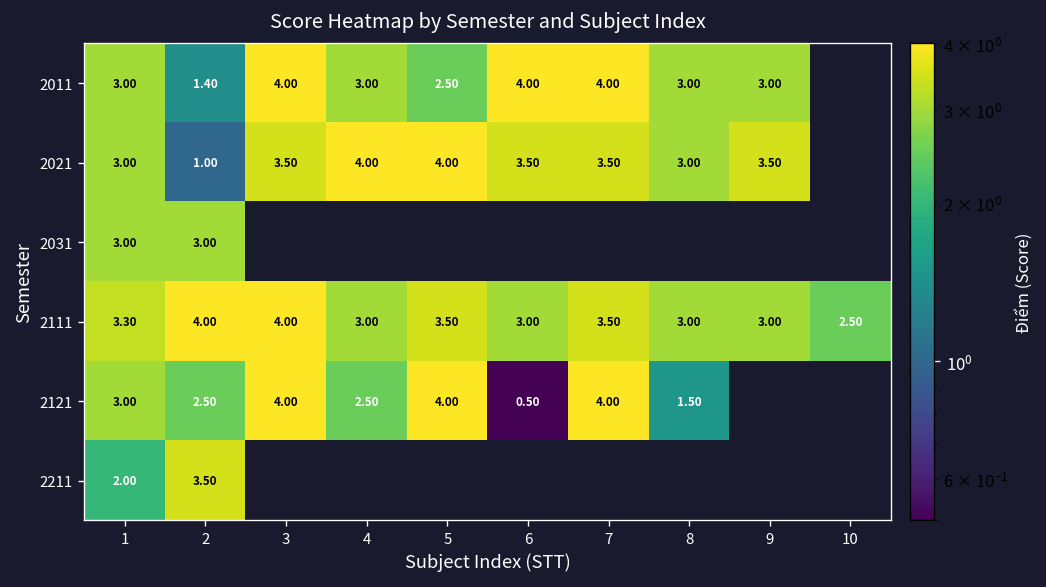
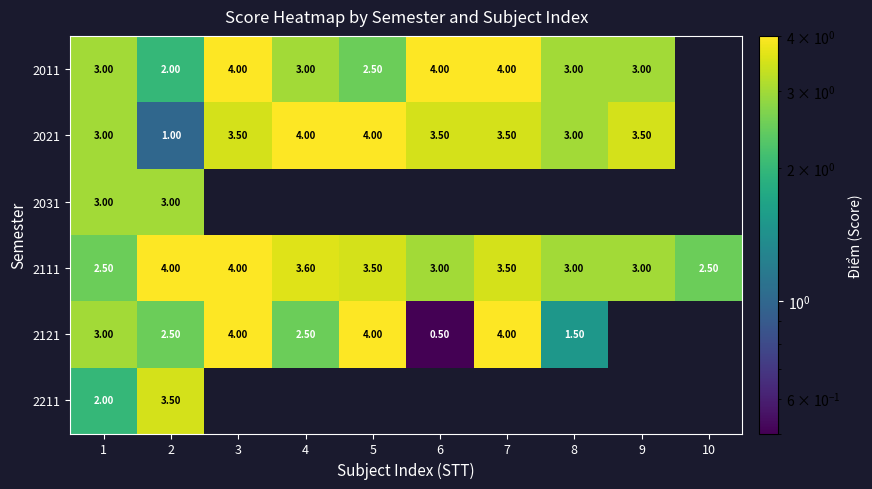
  {
    "2011": {
      "1": 3.00,
-     "2": 1.40,
+     "2": 2.00,
      "3": 4.00,
      "4": 3.00,
      "5": 2.50,
      "6": 4.00,
      "7": 4.00,
      "8": 3.00,
      "9": 3.00
    },
    "2021": {
      "1": 3.00,
      "2": 1.00,
      "3": 3.50,
      "4": 4.00,
      "5": 4.00,
      "6": 3.50,
      "7": 3.50,
      "8": 3.00,
      "9": 3.50
    },
    "2031": {
      "1": 3.00,
      "2": 3.00
    },
    "2111": {
-     "1": 3.30,
+     "1": 2.50,
      "2": 4.00,
      "3": 4.00,
-     "4": 3.00,
+     "4": 3.60,
      "5": 3.50,
      "6": 3.00,
      "7": 3.50,
      "8": 3.00,
      "9": 3.00,
      "10": 2.50
    },
    "2121": {
      "1": 3.00,
      "2": 2.50,
      "3": 4.00,
      "4": 2.50,
      "5": 4.00,
      "6": 0.50,
      "7": 4.00,
      "8": 1.50
    },
    "2211": {
      "1": 2.00,
      "2": 3.50
    }
  }
